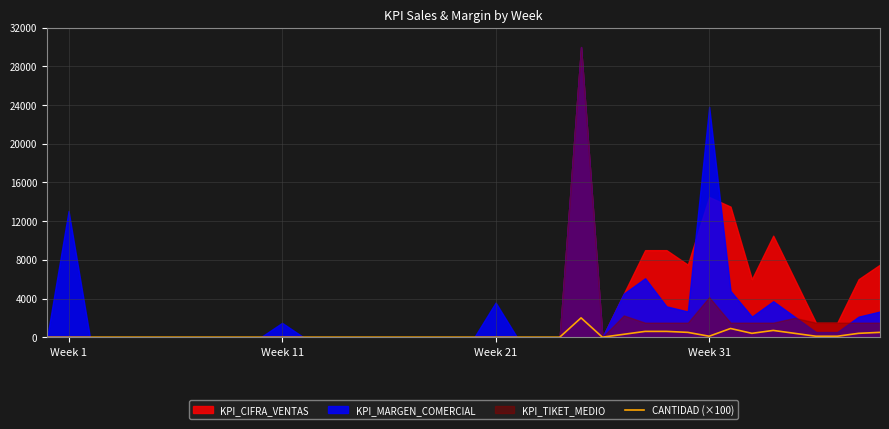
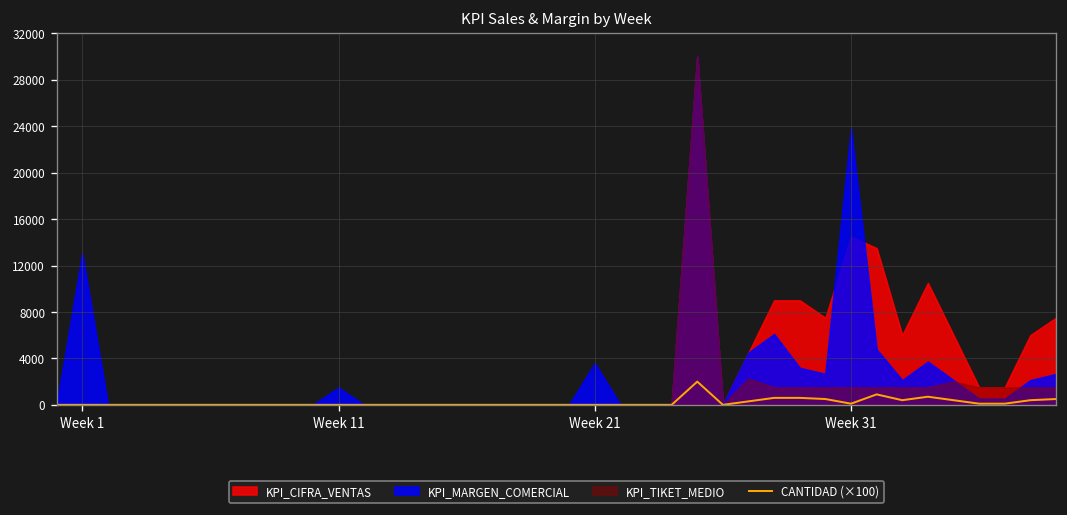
  {
    "CANTIDAD (×100)": {
      "Week 31": 0
    },
    "KPI_CIFRA_VENTAS": {
      "Week 31": 14000
    },
    "KPI_MARGEN_COMERCIAL": {
      "Week 1": 13000,
      "Week 11": 1000,
      "Week 21": 4000,
      "Week 31": 24000
    },
    "KPI_TIKET_MEDIO": {
-     "Week 31": 4000
+     "Week 31": 2000
    }
  }
